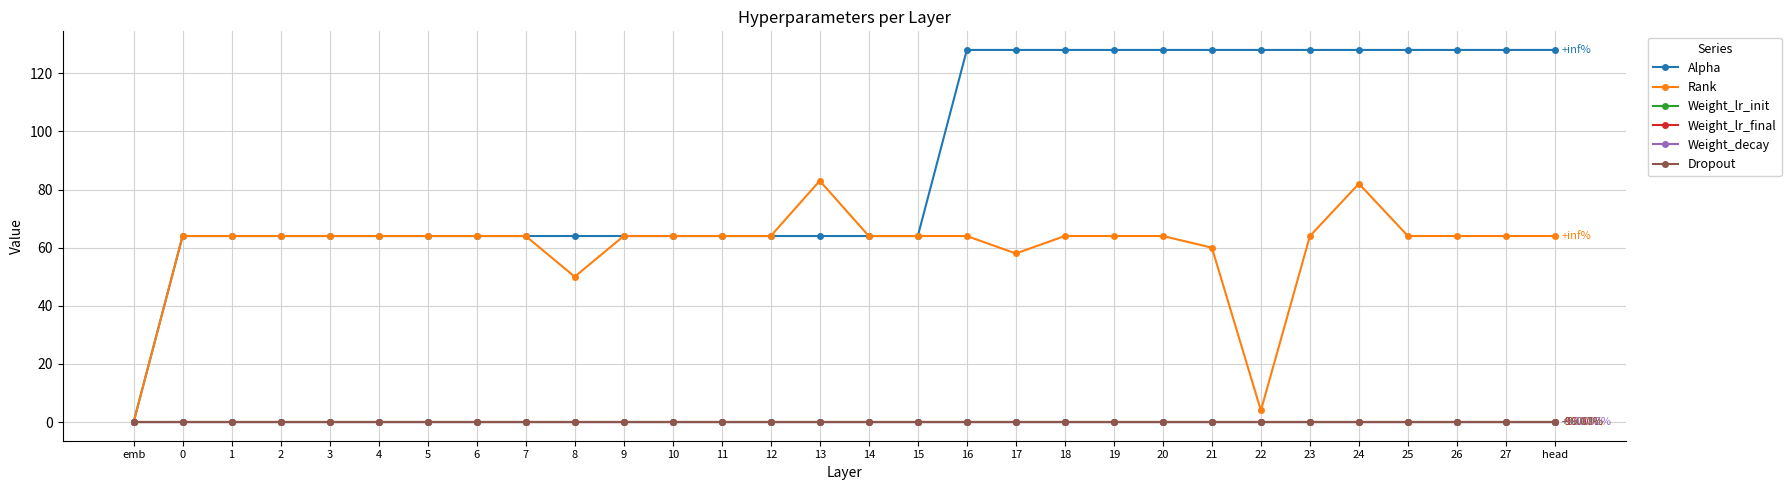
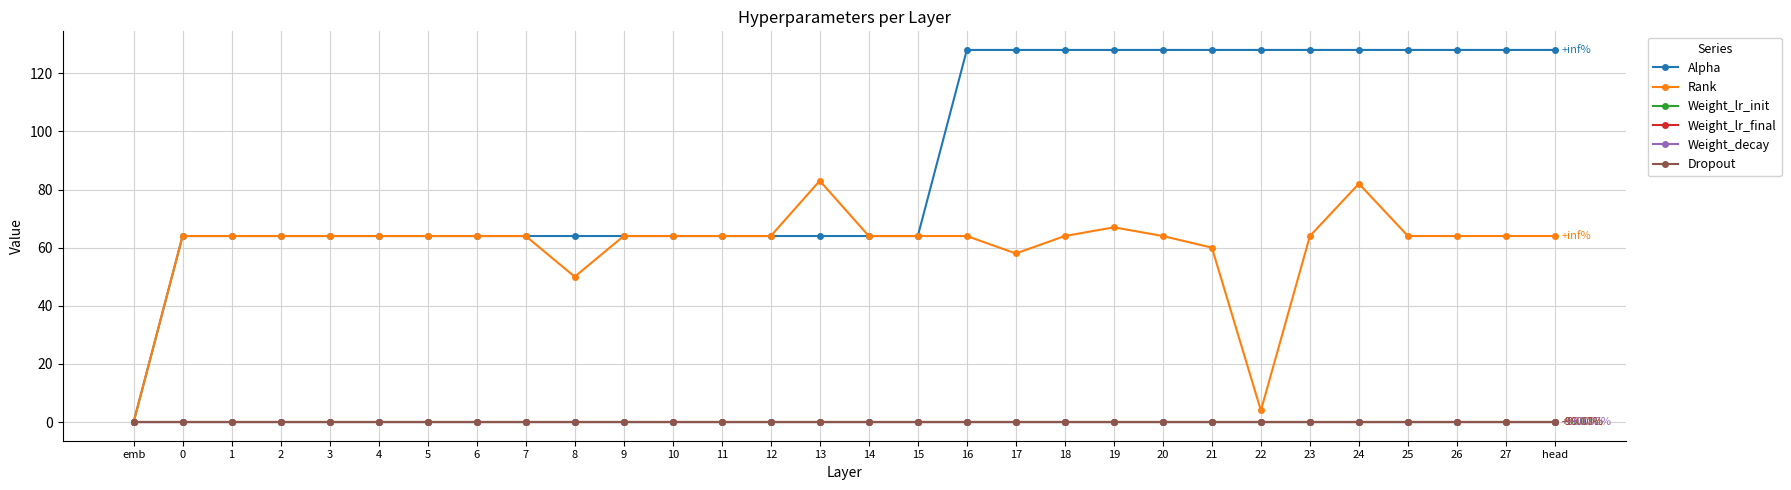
  {
    "Alpha": {
      "8": 64,
      "13": 64,
      "16": 128,
      "17": 128,
      "18": 128,
      "19": 128,
      "20": 128,
      "21": 128,
      "22": 128,
      "23": 128,
      "24": 128,
      "25": 128,
      "26": 128,
      "27": 128,
      "head": 128
    },
    "Rank": {
      "8": 50,
      "13": 83,
      "16": 64,
      "17": 58,
      "18": 64,
-     "19": 64,
+     "19": 67,
      "20": 64,
      "21": 60,
      "22": 4,
      "23": 64,
      "24": 82,
      "25": 64,
      "26": 64,
      "27": 64,
      "head": 64
    },
    "Dropout": {
      "0": 0,
      "1": 0,
      "2": 0,
      "3": 0,
      "4": 0,
      "5": 0,
      "6": 0,
      "7": 0,
      "8": 0,
      "9": 0,
      "10": 0,
      "11": 0,
      "12": 0,
      "13": 0,
      "14": 0,
      "15": 0,
      "16": 0,
      "17": 0,
      "18": 0,
      "19": 0,
      "20": 0,
      "21": 0,
      "22": 0,
      "23": 0,
      "24": 0,
      "25": 0,
      "26": 0,
      "27": 0
    }
  }
